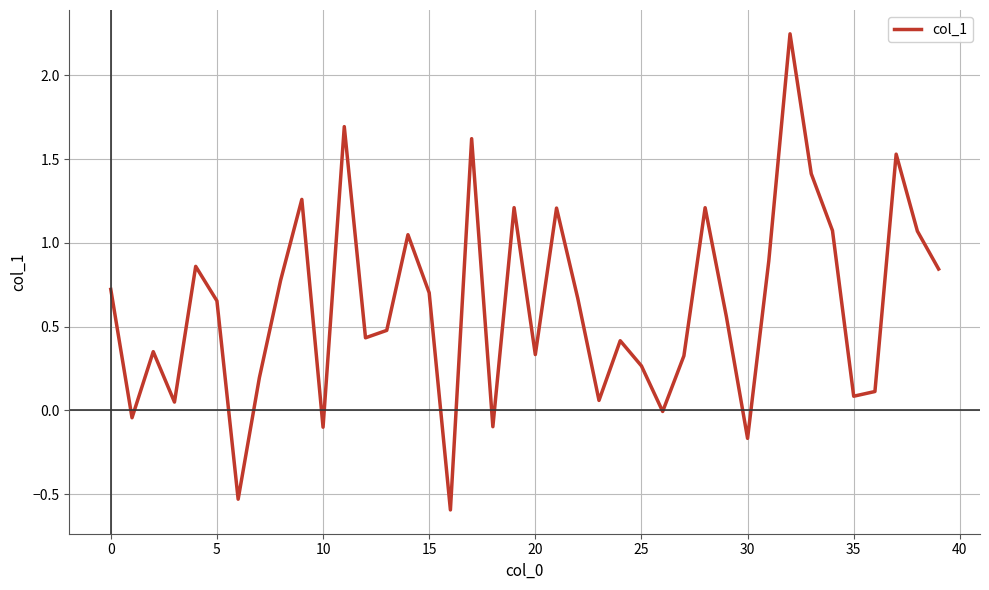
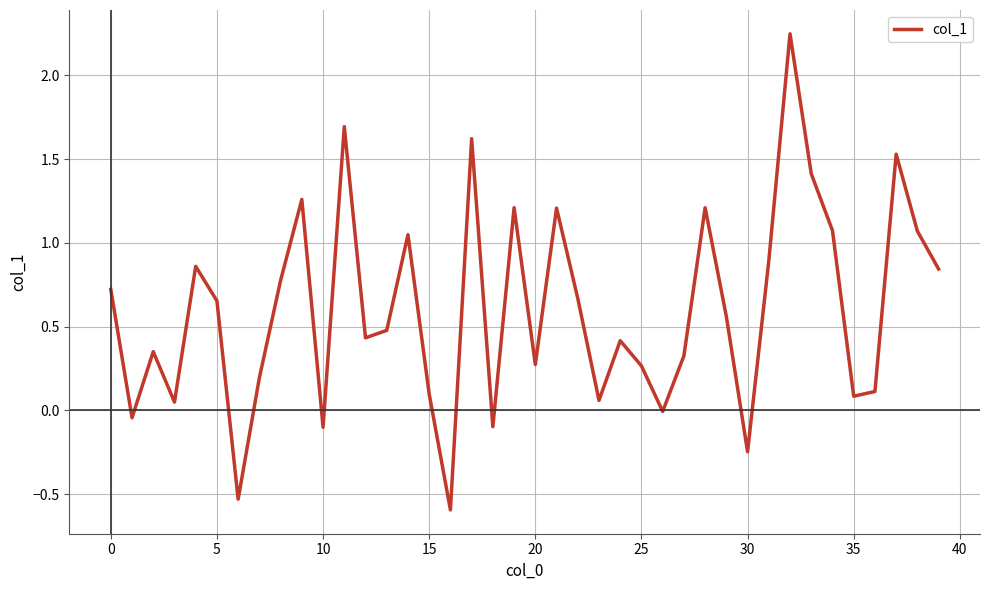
  {
    "0": 0.72,
    "5": 0.65,
    "10": -0.10,
-   "15": 0.70,
-   "20": 0.33,
+   "15": 0.10,
+   "20": 0.27,
    "25": 0.27,
-   "30": -0.17,
+   "30": -0.25,
    "35": 0.08
  }
